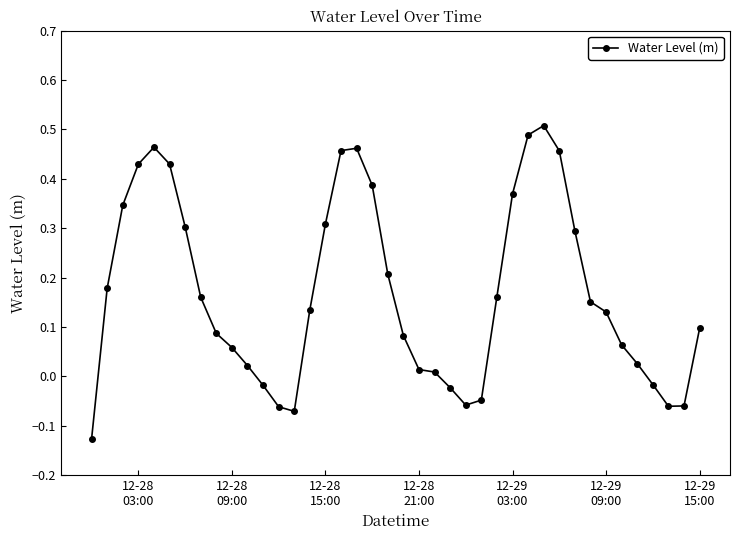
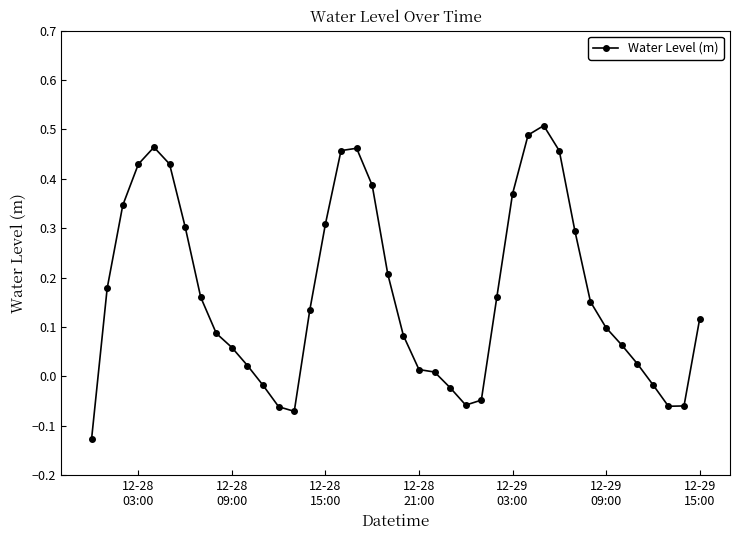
  {
    "12-28 03:00": 0.43,
    "12-28 09:00": 0.06,
    "12-28 15:00": 0.31,
    "12-28 21:00": 0.01,
    "12-29 03:00": 0.37,
-   "12-29 09:00": 0.13,
-   "12-29 15:00": 0.10
+   "12-29 09:00": 0.10,
+   "12-29 15:00": 0.12
  }
